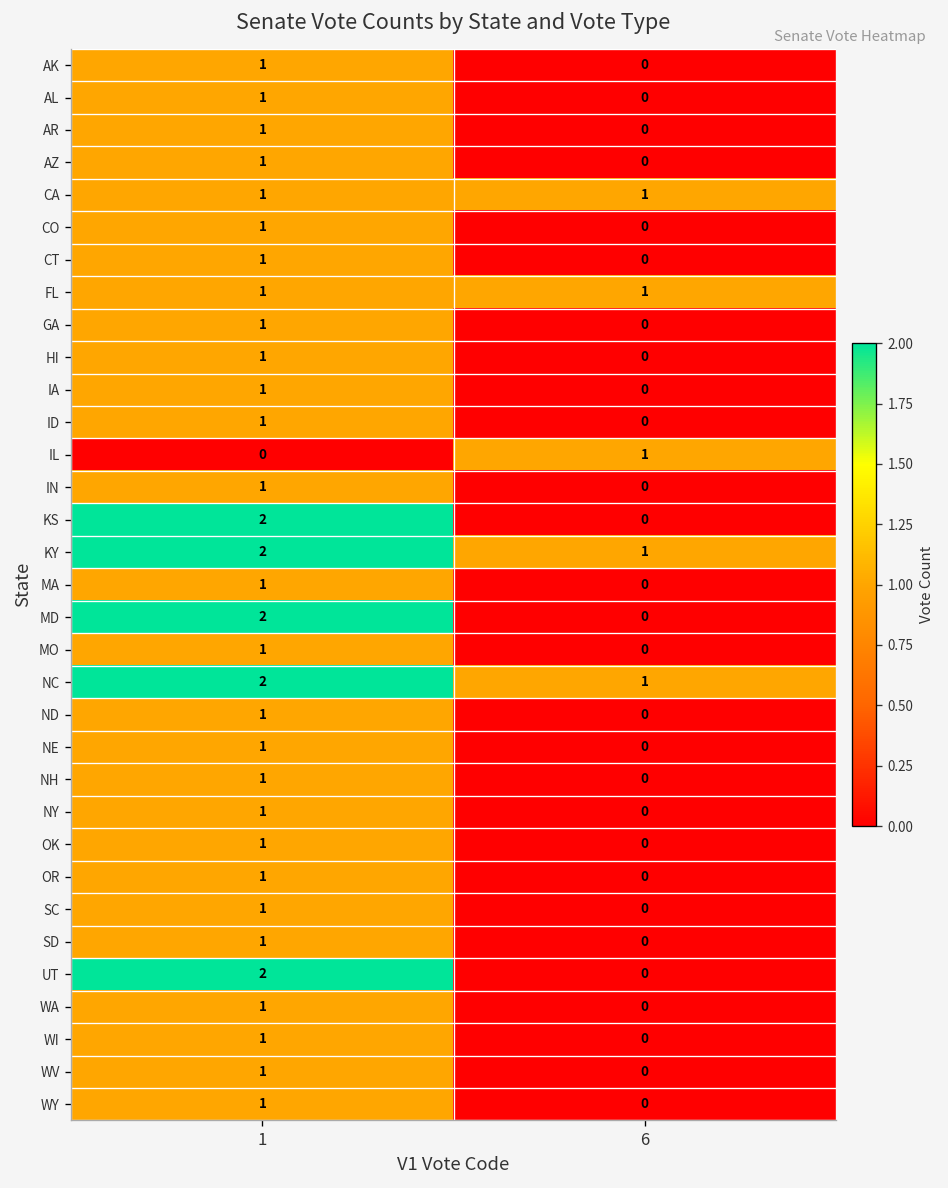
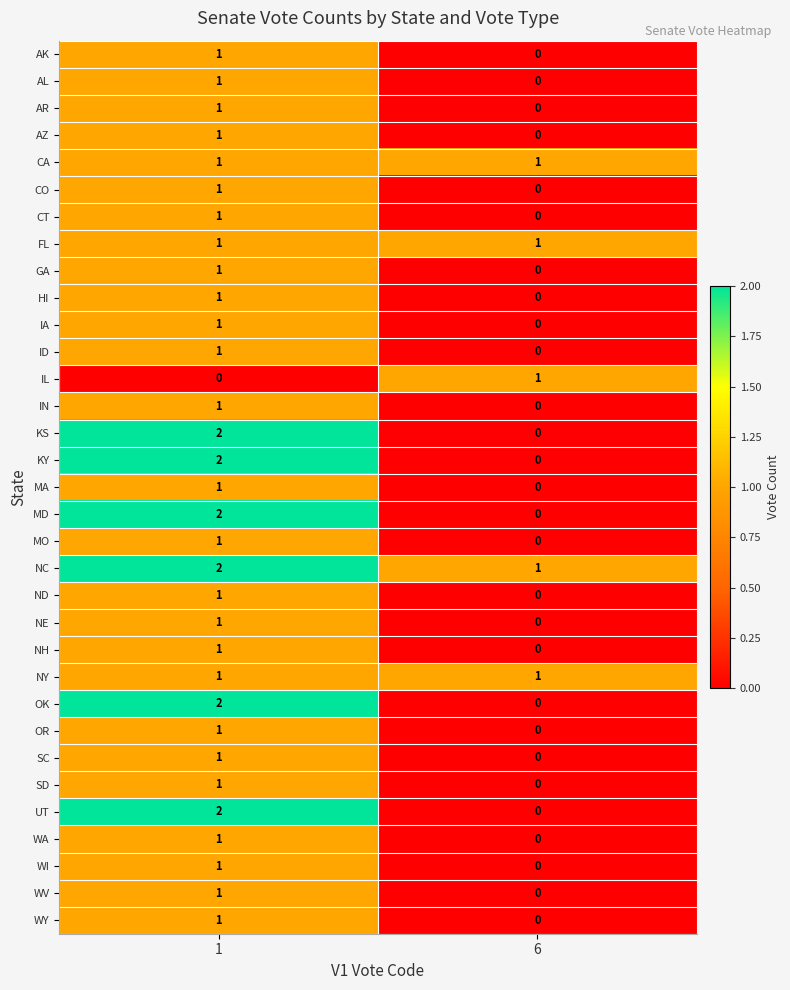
  {
    "AK": {
      "1": 1,
      "6": 0
    },
    "AL": {
      "1": 1,
      "6": 0
    },
    "AR": {
      "1": 1,
      "6": 0
    },
    "AZ": {
      "1": 1,
      "6": 0
    },
    "CA": {
      "1": 1,
      "6": 1
    },
    "CO": {
      "1": 1,
      "6": 0
    },
    "CT": {
      "1": 1,
      "6": 0
    },
    "FL": {
      "1": 1,
      "6": 1
    },
    "GA": {
      "1": 1,
      "6": 0
    },
    "HI": {
      "1": 1,
      "6": 0
    },
    "IA": {
      "1": 1,
      "6": 0
    },
    "ID": {
      "1": 1,
      "6": 0
    },
    "IL": {
      "1": 0,
      "6": 1
    },
    "IN": {
      "1": 1,
      "6": 0
    },
    "KS": {
      "1": 2,
      "6": 0
    },
    "KY": {
      "1": 2,
-     "6": 1
+     "6": 0
    },
    "MA": {
      "1": 1,
      "6": 0
    },
    "MD": {
      "1": 2,
      "6": 0
    },
    "MO": {
      "1": 1,
      "6": 0
    },
    "NC": {
      "1": 2,
      "6": 1
    },
    "ND": {
      "1": 1,
      "6": 0
    },
    "NE": {
      "1": 1,
      "6": 0
    },
    "NH": {
      "1": 1,
      "6": 0
    },
    "NY": {
      "1": 1,
-     "6": 0
+     "6": 1
    },
    "OK": {
-     "1": 1,
+     "1": 2,
      "6": 0
    },
    "OR": {
      "1": 1,
      "6": 0
    },
    "SC": {
      "1": 1,
      "6": 0
    },
    "SD": {
      "1": 1,
      "6": 0
    },
    "UT": {
      "1": 2,
      "6": 0
    },
    "WA": {
      "1": 1,
      "6": 0
    },
    "WI": {
      "1": 1,
      "6": 0
    },
    "WV": {
      "1": 1,
      "6": 0
    },
    "WY": {
      "1": 1,
      "6": 0
    }
  }
